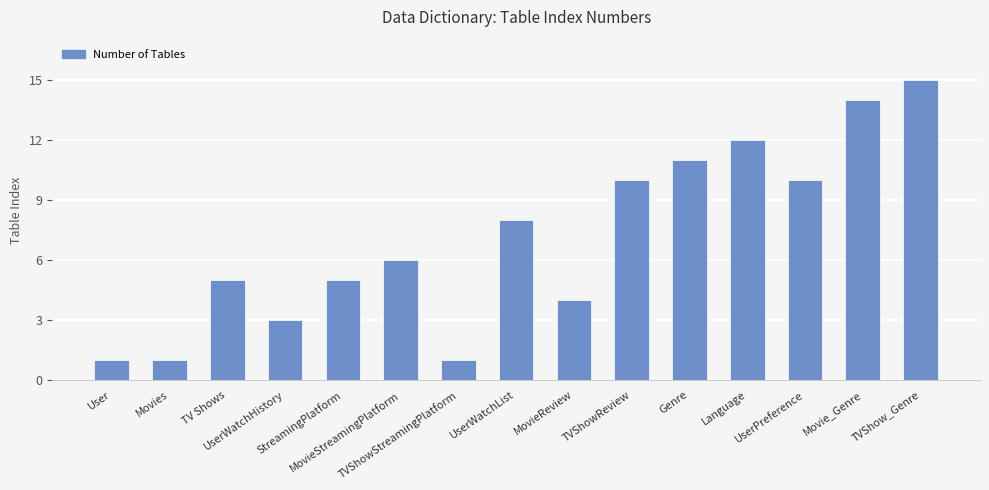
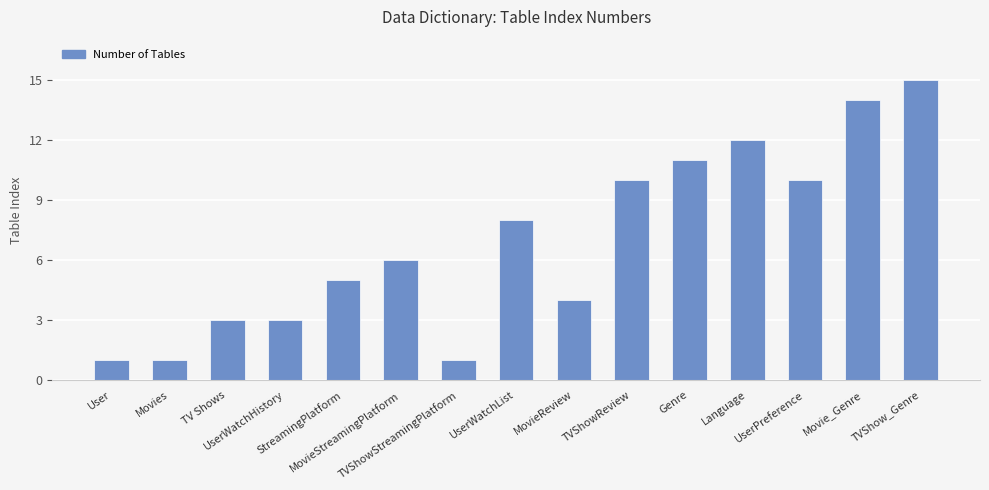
  {
    "User": 1,
    "Movies": 1,
-   "TV Shows": 5,
+   "TV Shows": 3,
    "UserWatchHistory": 3,
    "StreamingPlatform": 5,
    "MovieStreamingPlatform": 6,
    "TVShowStreamingPlatform": 1,
    "UserWatchList": 8,
    "MovieReview": 4,
    "TVShowReview": 10,
    "Genre": 11,
    "Language": 12,
    "UserPreference": 10,
    "Movie_Genre": 14,
    "TVShow_Genre": 15
  }
